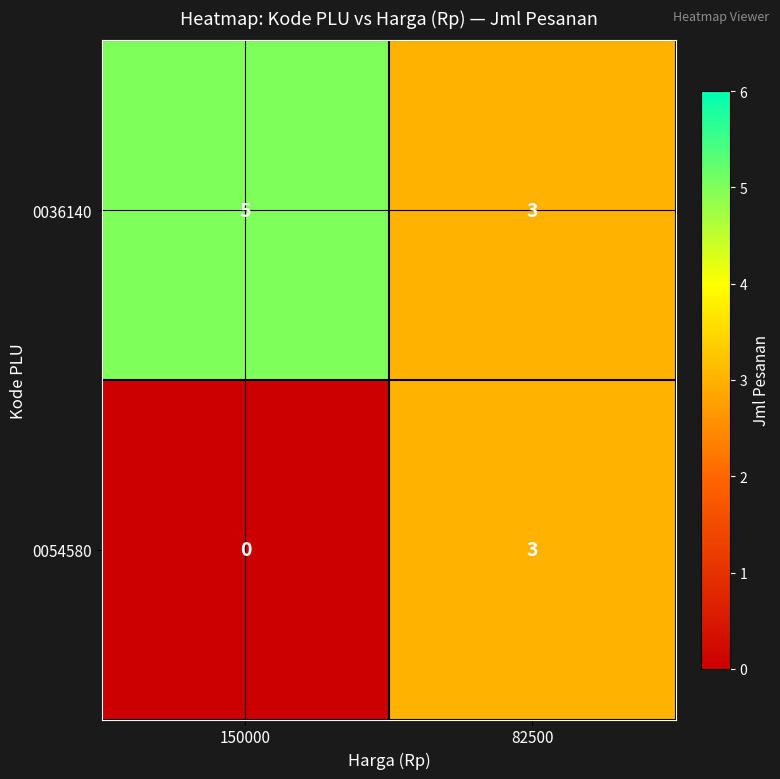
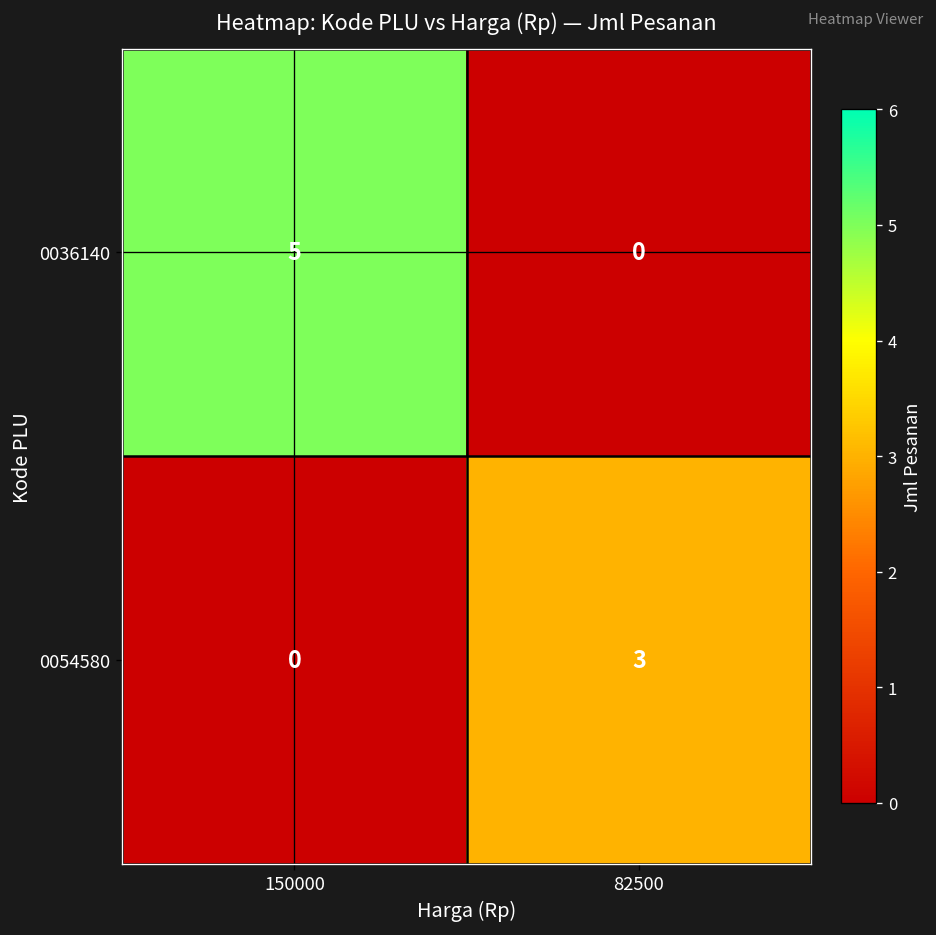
  {
    "0036140": {
      "150000": 5,
-     "82500": 3
+     "82500": 0
    },
    "0054580": {
      "150000": 0,
      "82500": 3
    }
  }
